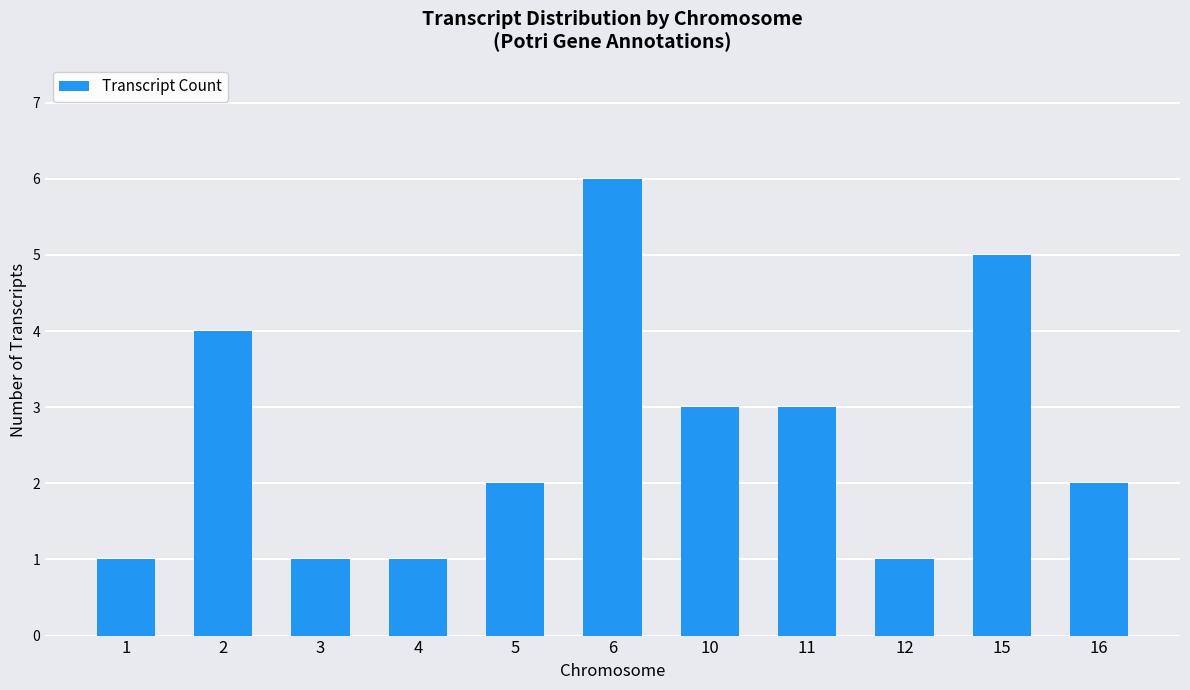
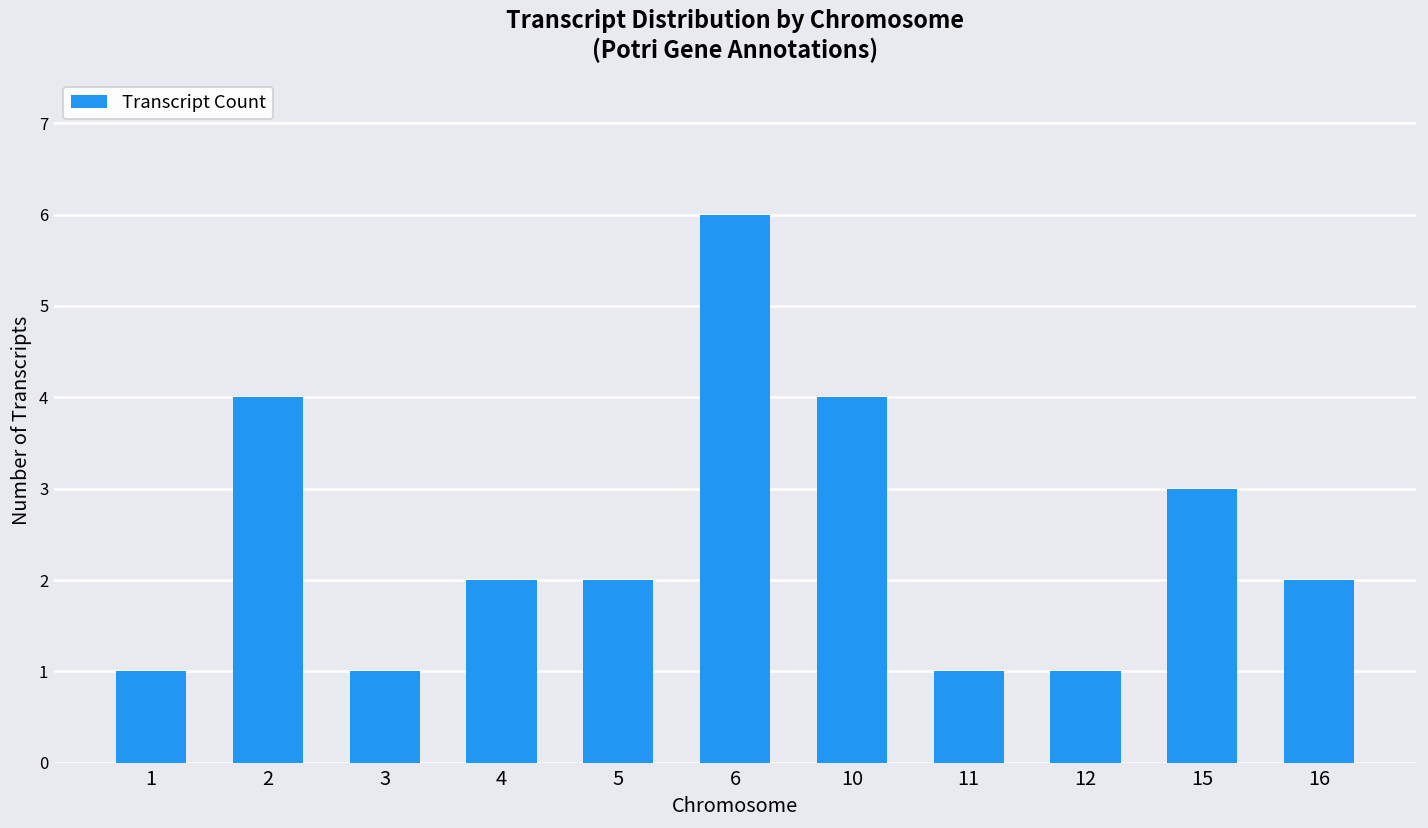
  {
    "1": 1,
    "2": 4,
    "3": 1,
-   "4": 1,
+   "4": 2,
    "5": 2,
    "6": 6,
-   "10": 3,
-   "11": 3,
+   "10": 4,
+   "11": 1,
    "12": 1,
-   "15": 5,
+   "15": 3,
    "16": 2
  }
